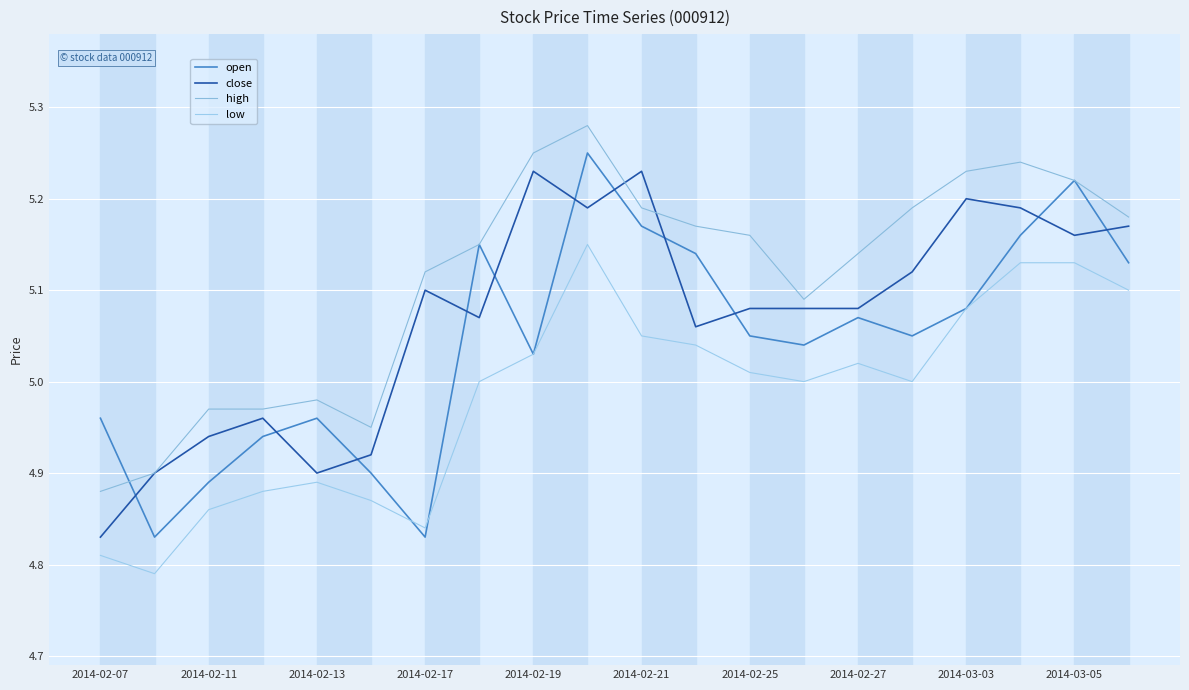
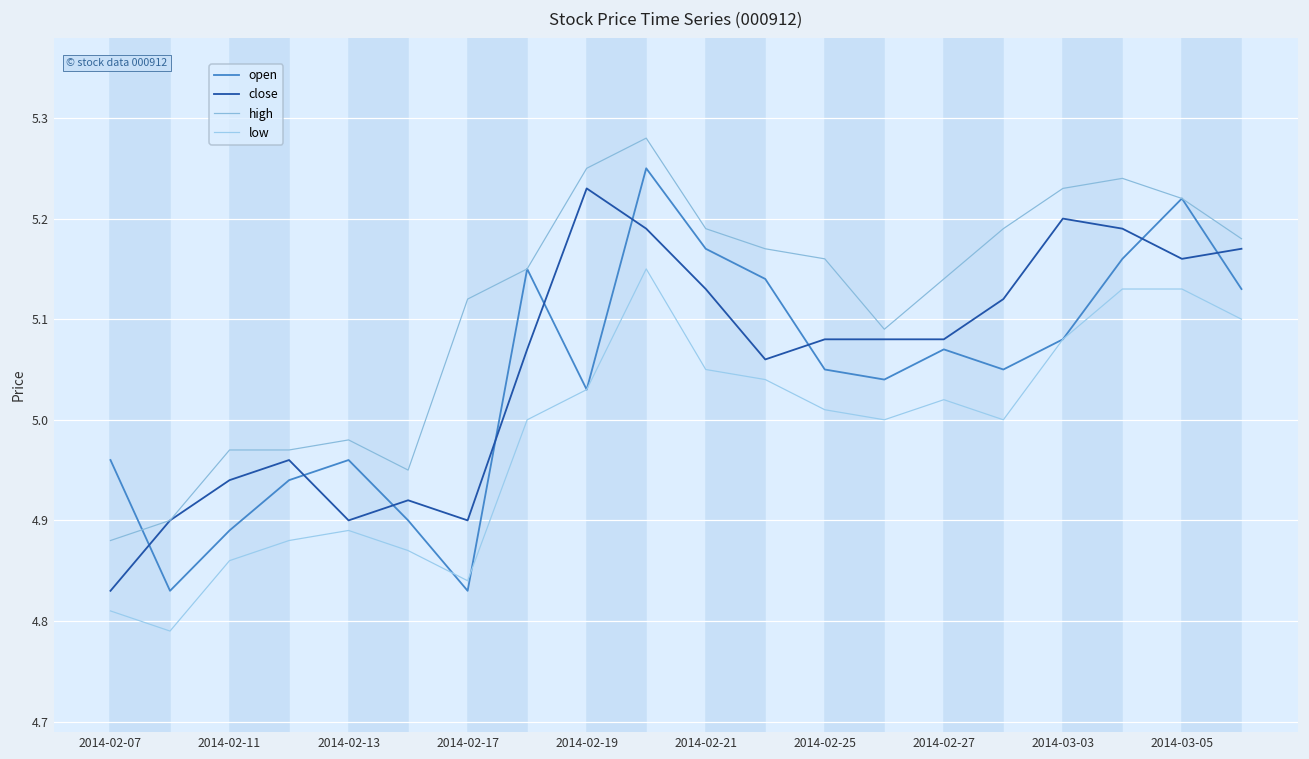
  {
    "open": {
      "2014-02-07": 4.96,
      "2014-02-11": 4.89,
      "2014-02-13": 4.96,
      "2014-02-17": 4.83,
      "2014-02-21": 5.17,
      "2014-02-25": 5.05,
      "2014-02-27": 5.07
    },
    "close": {
      "2014-02-07": 4.83,
      "2014-02-11": 4.94,
      "2014-02-13": 4.90,
-     "2014-02-17": 5.1,
+     "2014-02-17": 4.9,
      "2014-02-19": 5.23,
-     "2014-02-21": 5.23,
+     "2014-02-21": 5.13,
      "2014-02-25": 5.08,
      "2014-02-27": 5.08,
      "2014-03-03": 5.20,
      "2014-03-05": 5.16
    }
  }
